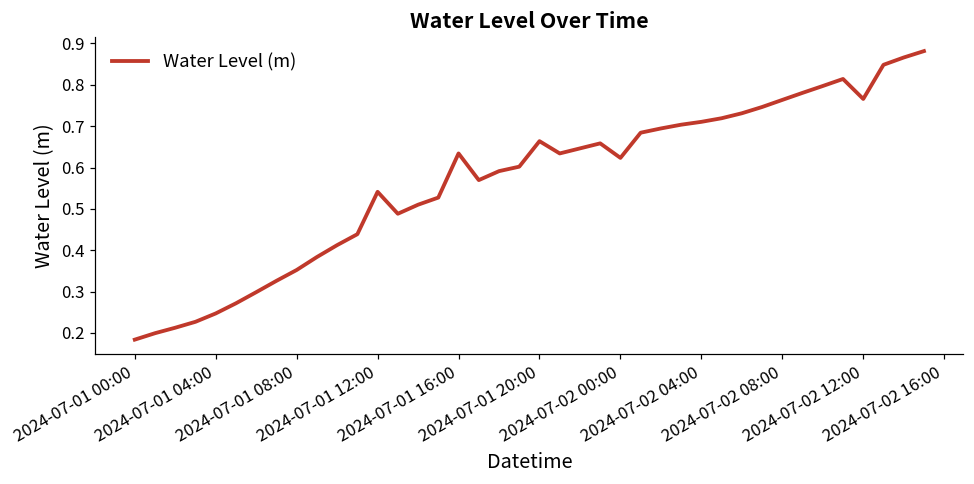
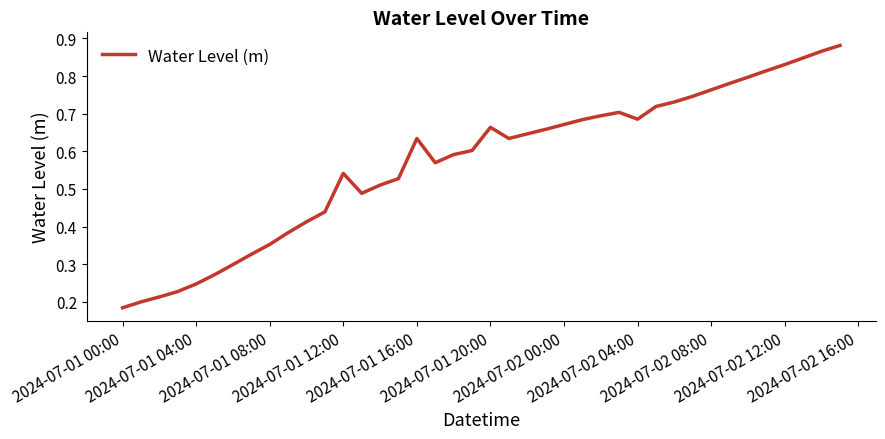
  {
    "2024-07-01 00:00": 0.18,
    "2024-07-01 04:00": 0.25,
    "2024-07-01 08:00": 0.35,
    "2024-07-01 12:00": 0.54,
    "2024-07-01 16:00": 0.63,
    "2024-07-01 20:00": 0.66,
-   "2024-07-02 00:00": 0.62,
-   "2024-07-02 04:00": 0.71,
+   "2024-07-02 00:00": 0.67,
+   "2024-07-02 04:00": 0.69,
    "2024-07-02 08:00": 0.76,
-   "2024-07-02 12:00": 0.77
+   "2024-07-02 12:00": 0.83
  }
